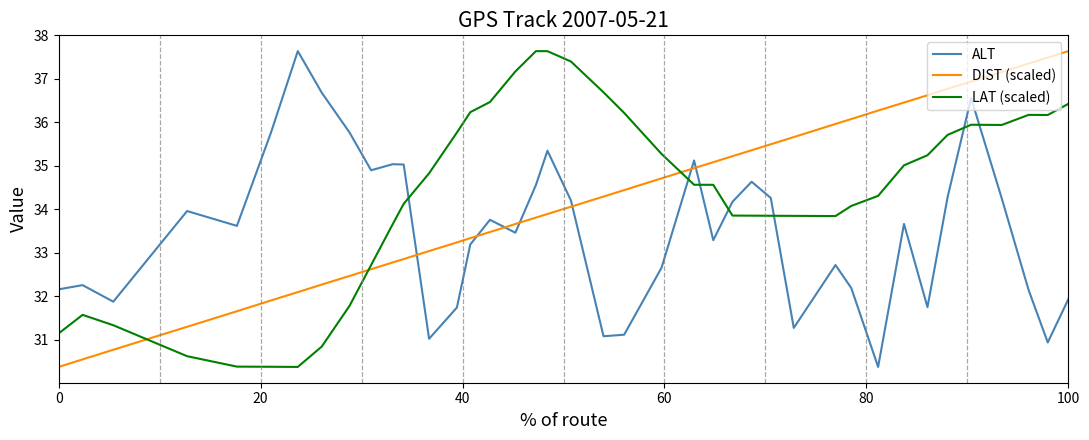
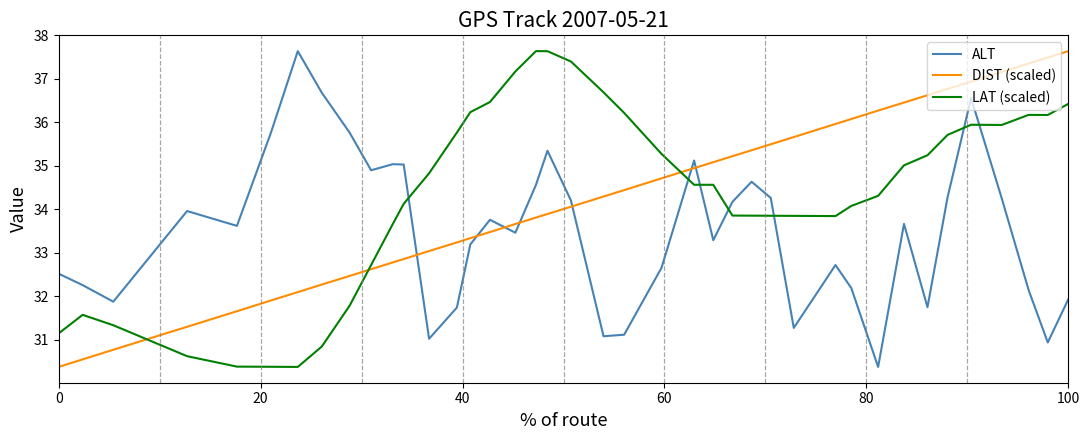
  {
    "ALT": {
-     "0": 32.2,
+     "0": 32.5,
      "100": 31.9
    },
    "DIST (scaled)": {
      "0": 30.4,
      "100": 37.6
    },
    "LAT (scaled)": {
      "0": 31.1,
      "100": 36.4
    }
  }
